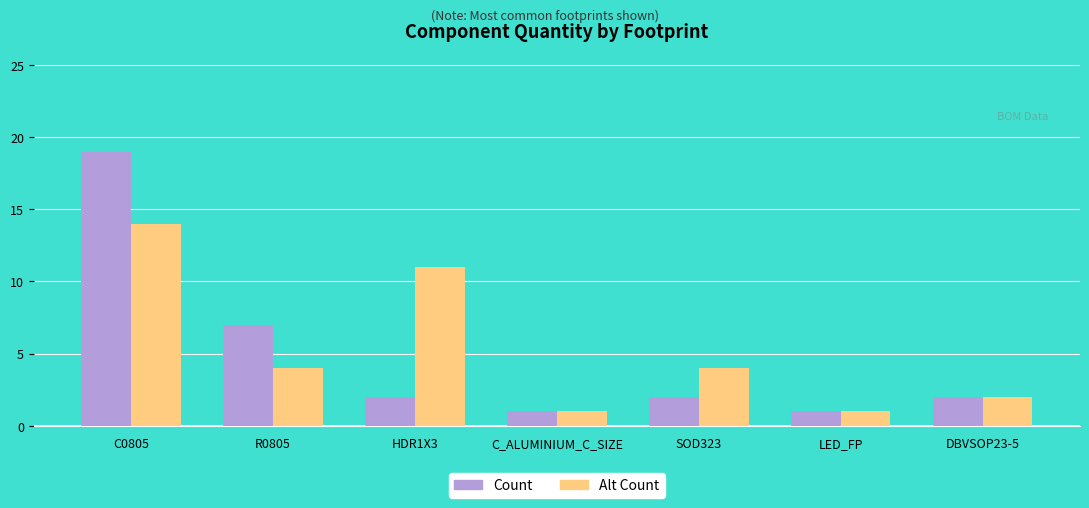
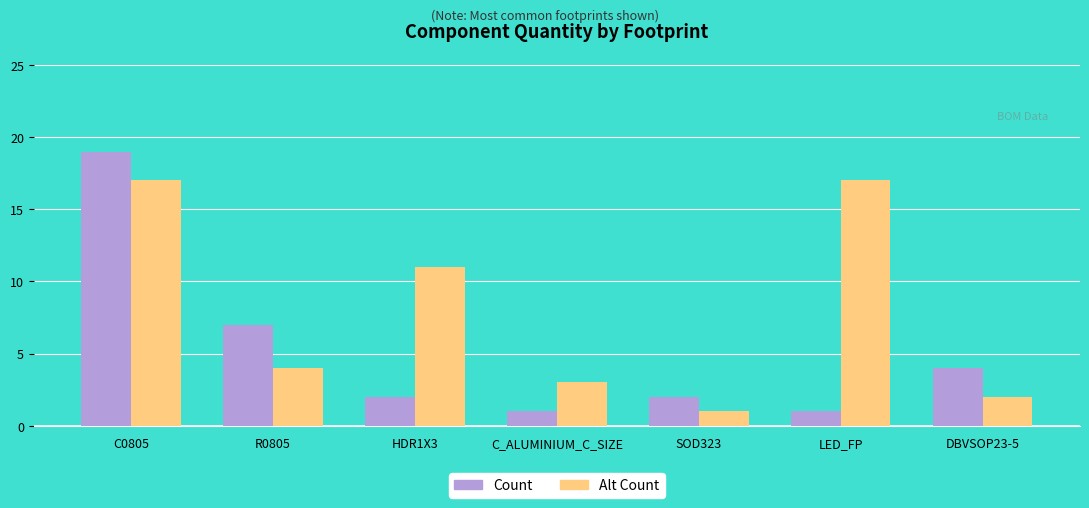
  {
    "Count": {
      "C0805": 19,
      "R0805": 7,
      "HDR1X3": 2,
      "C_ALUMINIUM_C_SIZE": 1,
      "SOD323": 2,
      "LED_FP": 1,
-     "DBVSOP23-5": 2
+     "DBVSOP23-5": 4
    },
    "Alt Count": {
-     "C0805": 14,
+     "C0805": 17,
      "R0805": 4,
      "HDR1X3": 11,
-     "C_ALUMINIUM_C_SIZE": 1,
-     "SOD323": 4,
-     "LED_FP": 1,
+     "C_ALUMINIUM_C_SIZE": 3,
+     "SOD323": 1,
+     "LED_FP": 17,
      "DBVSOP23-5": 2
    }
  }
